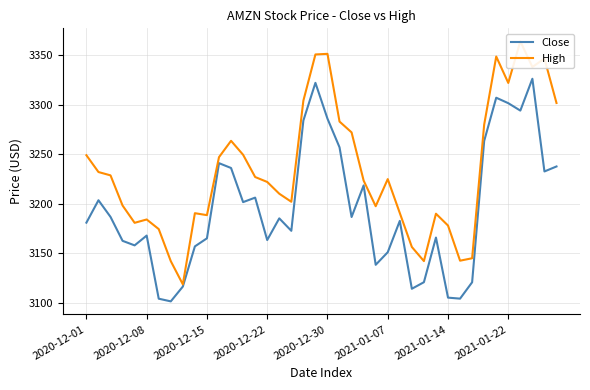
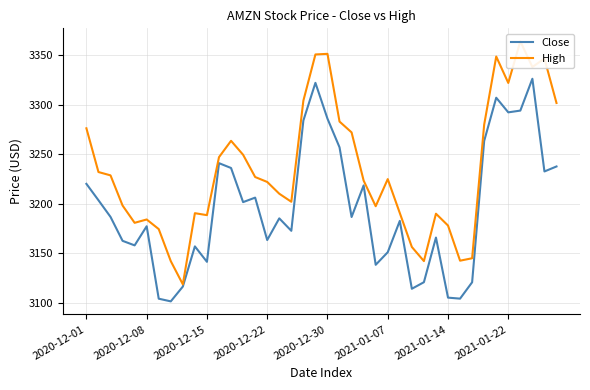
  {
    "Close": {
-     "2020-12-01": 3180,
-     "2020-12-08": 3170,
-     "2020-12-15": 3170,
+     "2020-12-01": 3220,
+     "2020-12-08": 3180,
+     "2020-12-15": 3140,
      "2020-12-22": 3160,
      "2020-12-30": 3290,
      "2021-01-07": 3150,
      "2021-01-14": 3110,
-     "2021-01-22": 3300
+     "2021-01-22": 3290
    },
    "High": {
-     "2020-12-01": 3250,
+     "2020-12-01": 3280,
      "2020-12-08": 3180,
      "2020-12-15": 3190,
      "2020-12-22": 3220,
      "2020-12-30": 3350,
      "2021-01-07": 3220,
      "2021-01-14": 3180,
      "2021-01-22": 3320
    }
  }
